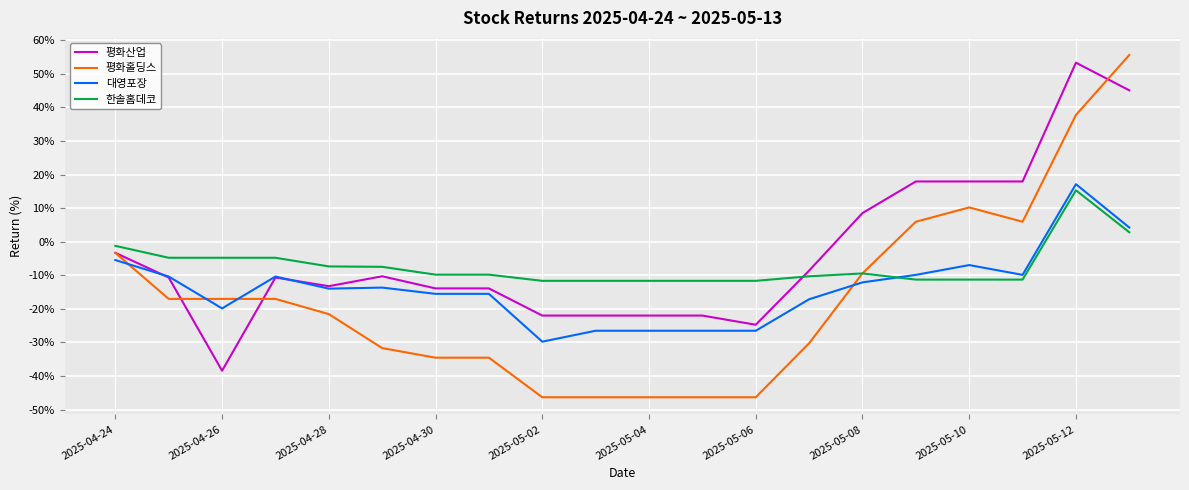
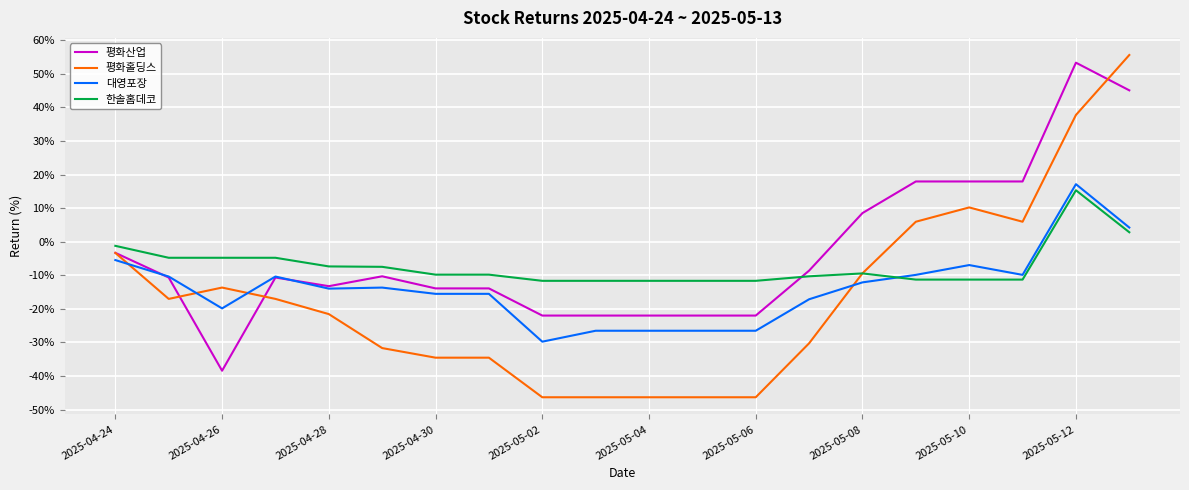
  {
    "평화산업": {
      "2025-04-26": "-38%",
      "2025-04-30": "-14%",
      "2025-05-02": "-22%",
      "2025-05-04": "-22%",
-     "2025-05-06": "-25%",
+     "2025-05-06": "-22%",
      "2025-05-08": "9%",
      "2025-05-10": "18%",
      "2025-05-12": "53%"
    },
    "평화홀딩스": {
-     "2025-04-26": "-17%",
+     "2025-04-26": "-14%",
      "2025-04-28": "-22%",
      "2025-04-30": "-35%",
      "2025-05-02": "-46%",
      "2025-05-04": "-46%",
      "2025-05-06": "-46%",
      "2025-05-10": "10%",
      "2025-05-12": "38%"
    },
    "대영포장": {
      "2025-04-24": "-5%",
      "2025-04-26": "-20%",
      "2025-04-30": "-16%",
      "2025-05-02": "-30%",
      "2025-05-04": "-27%",
      "2025-05-06": "-27%",
      "2025-05-08": "-12%",
      "2025-05-10": "-7%",
      "2025-05-12": "17%"
    },
    "한솔홈데코": {
      "2025-04-24": "-1%",
      "2025-04-26": "-5%",
      "2025-04-28": "-7%",
      "2025-04-30": "-10%",
      "2025-05-02": "-12%",
      "2025-05-04": "-12%",
      "2025-05-06": "-12%",
      "2025-05-10": "-11%",
      "2025-05-12": "15%"
    }
  }
